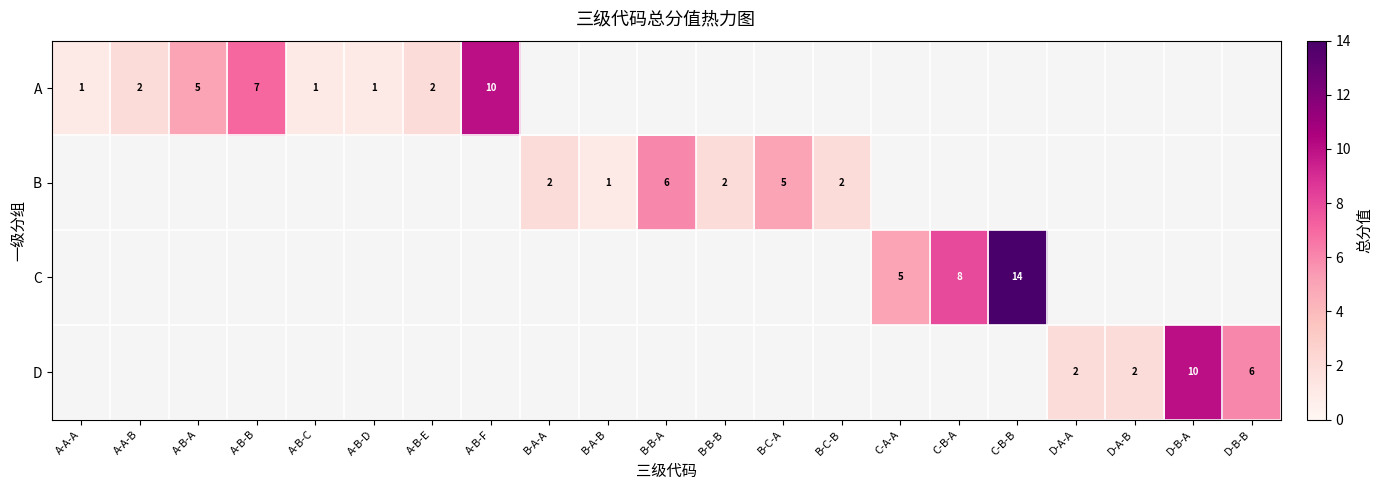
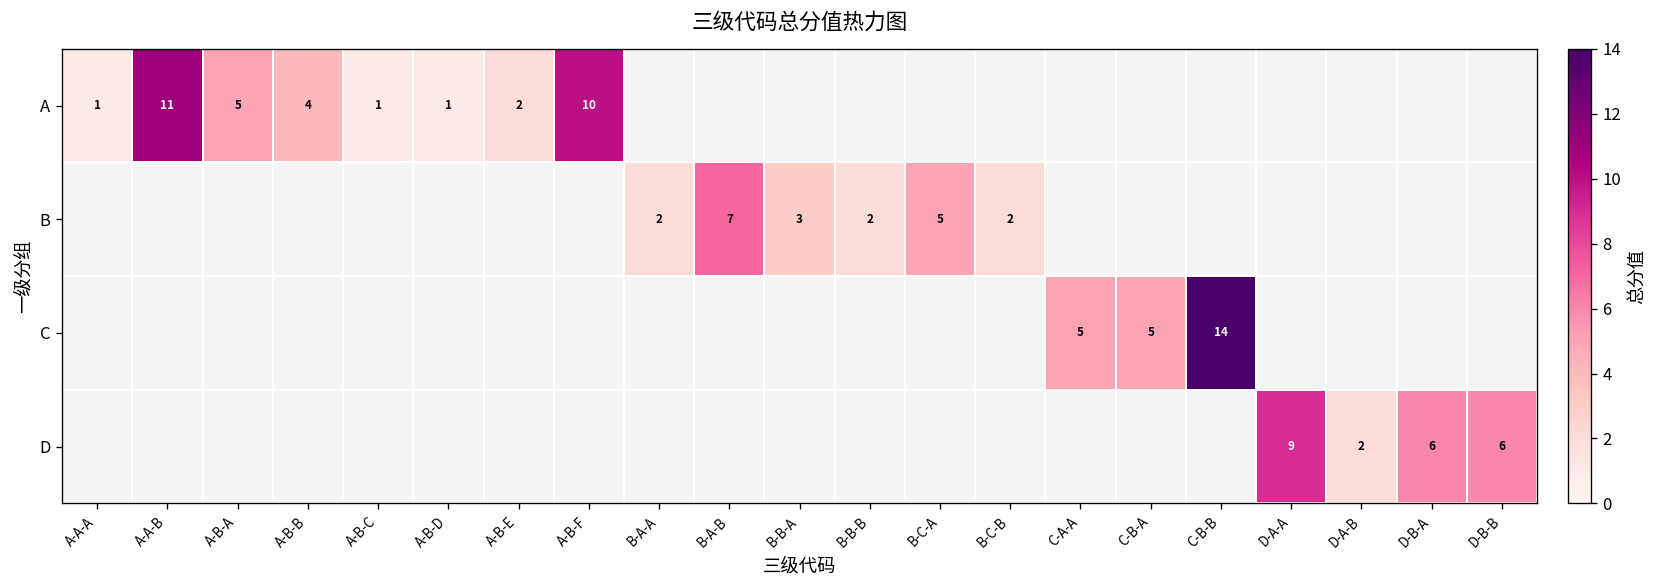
  {
    "A": {
      "A-A-A": 1,
-     "A-A-B": 2,
+     "A-A-B": 11,
      "A-B-A": 5,
-     "A-B-B": 7,
+     "A-B-B": 4,
      "A-B-C": 1,
      "A-B-D": 1,
      "A-B-E": 2,
      "A-B-F": 10
    },
    "B": {
      "B-A-A": 2,
-     "B-A-B": 1,
-     "B-B-A": 6,
+     "B-A-B": 7,
+     "B-B-A": 3,
      "B-B-B": 2,
      "B-C-A": 5,
      "B-C-B": 2
    },
    "C": {
      "C-A-A": 5,
-     "C-B-A": 8,
+     "C-B-A": 5,
      "C-B-B": 14
    },
    "D": {
-     "D-A-A": 2,
+     "D-A-A": 9,
      "D-A-B": 2,
-     "D-B-A": 10,
+     "D-B-A": 6,
      "D-B-B": 6
    }
  }
